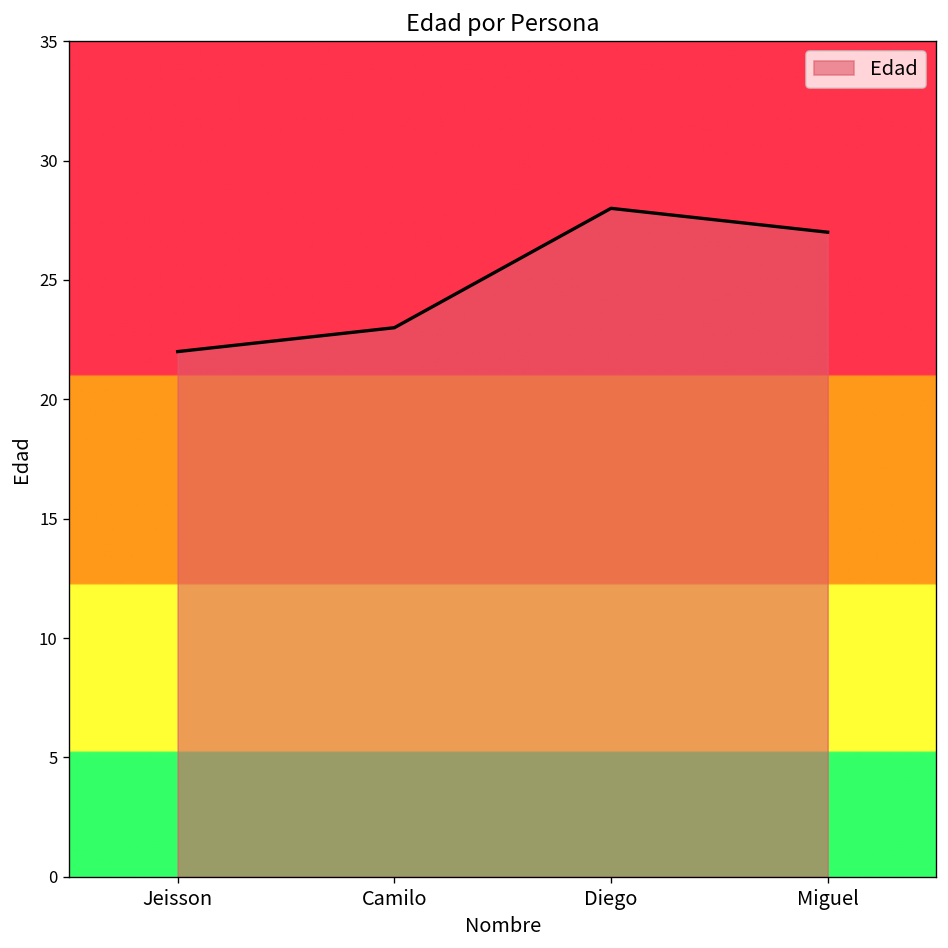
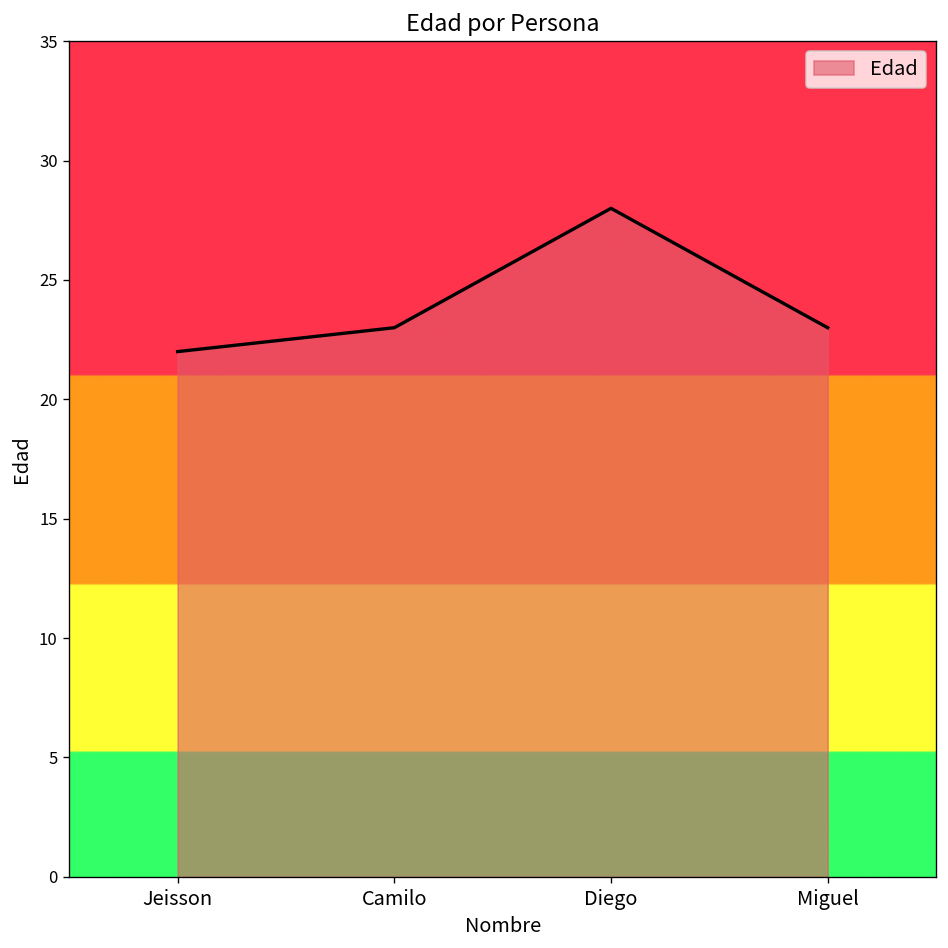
  {
    "Jeisson": 22,
    "Camilo": 23,
    "Diego": 28,
-   "Miguel": 27
+   "Miguel": 23
  }
